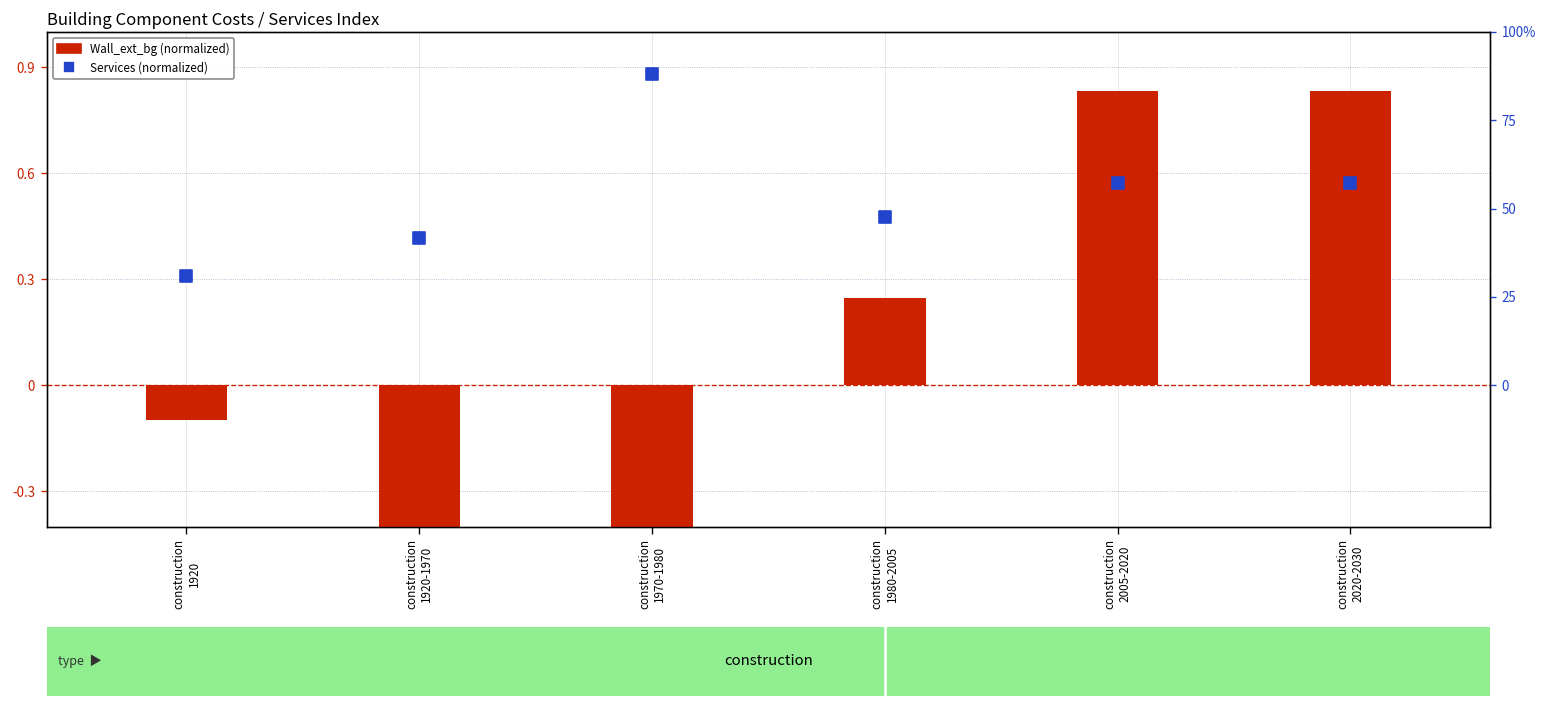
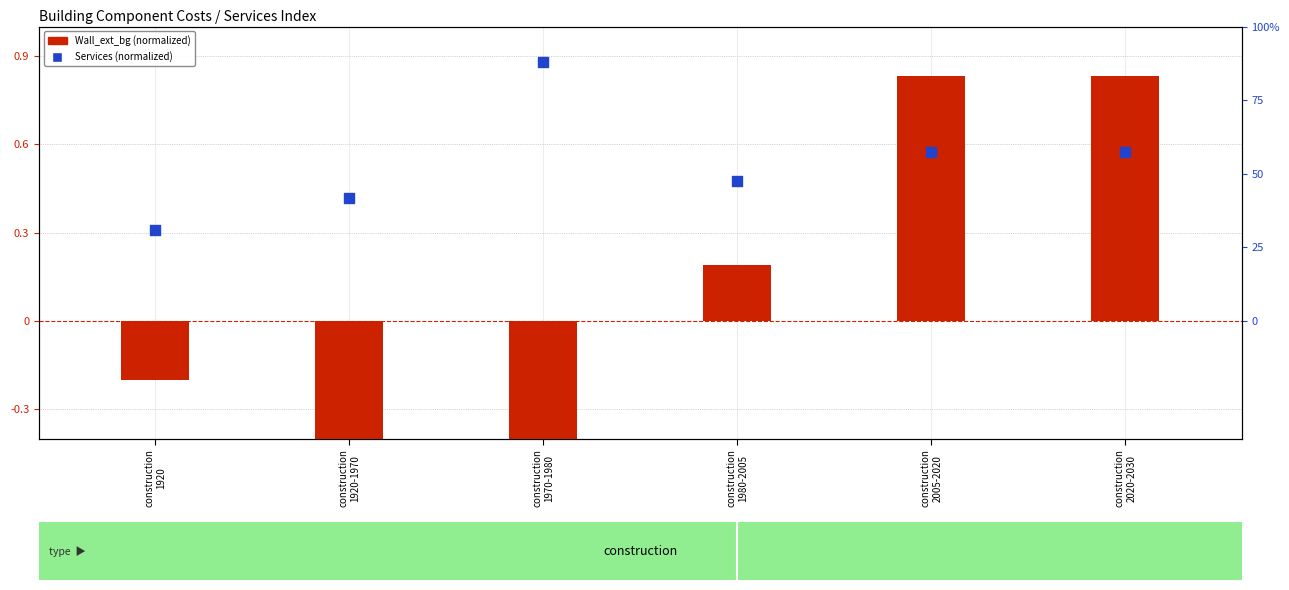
  {
    "Wall_ext_bg (normalized)": {
-     "construction 1920": -0.10,
-     "construction 1980-2005": 0.25,
+     "construction 1920": -0.20,
+     "construction 1980-2005": 0.19,
      "construction 2005-2020": 0.83,
      "construction 2020-2030": 0.83
    }
  }
